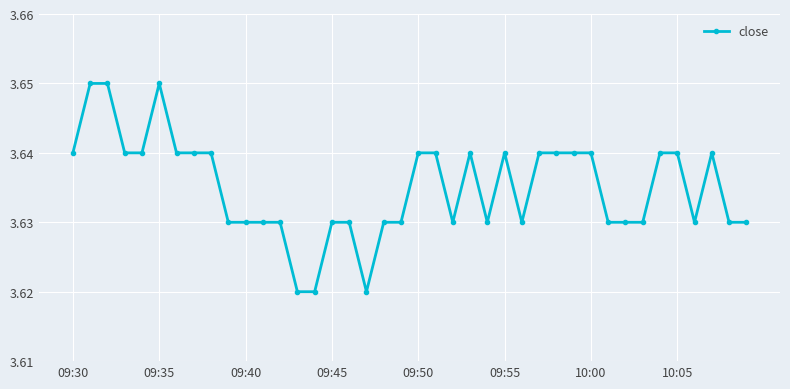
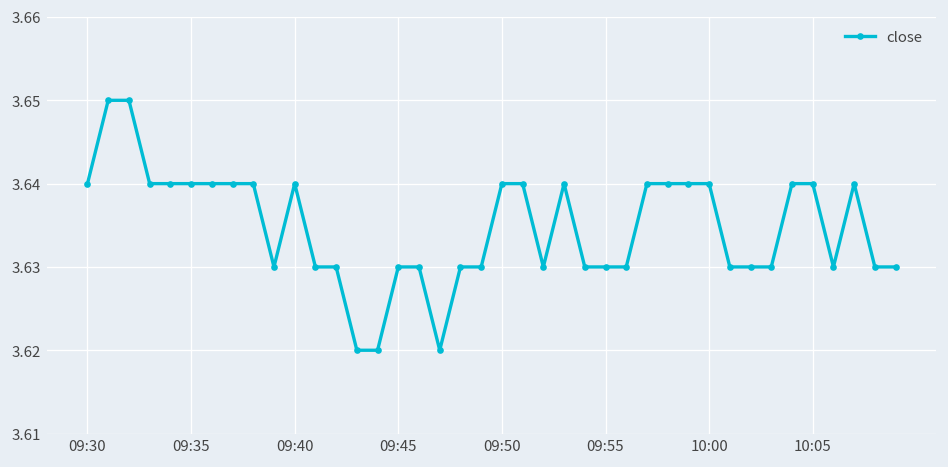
  {
    "09:30": 3.64,
-   "09:35": 3.65,
-   "09:40": 3.63,
+   "09:35": 3.64,
+   "09:40": 3.64,
    "09:45": 3.63,
    "09:50": 3.64,
-   "09:55": 3.64,
+   "09:55": 3.63,
    "10:00": 3.64,
    "10:05": 3.64
  }
